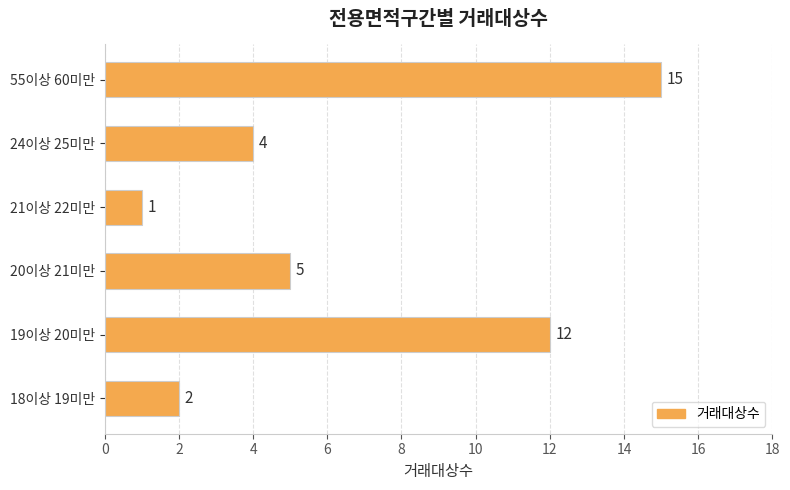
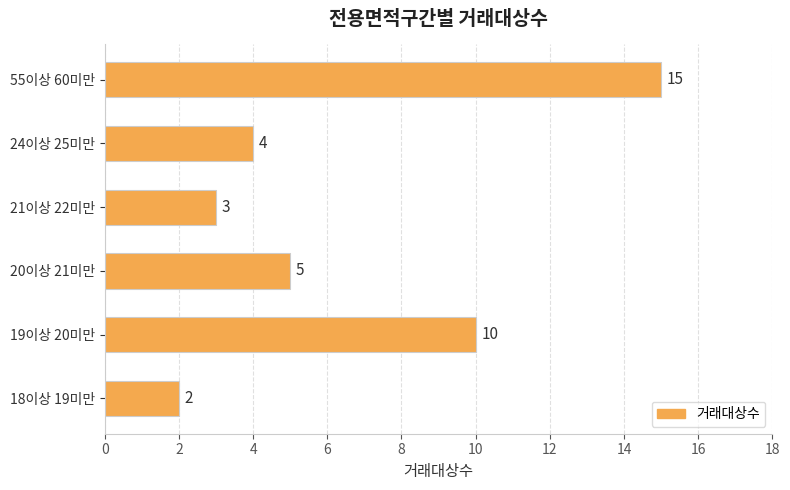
  {
    "55이상 60미만": 15,
    "24이상 25미만": 4,
-   "21이상 22미만": 1,
+   "21이상 22미만": 3,
    "20이상 21미만": 5,
-   "19이상 20미만": 12,
+   "19이상 20미만": 10,
    "18이상 19미만": 2
  }
